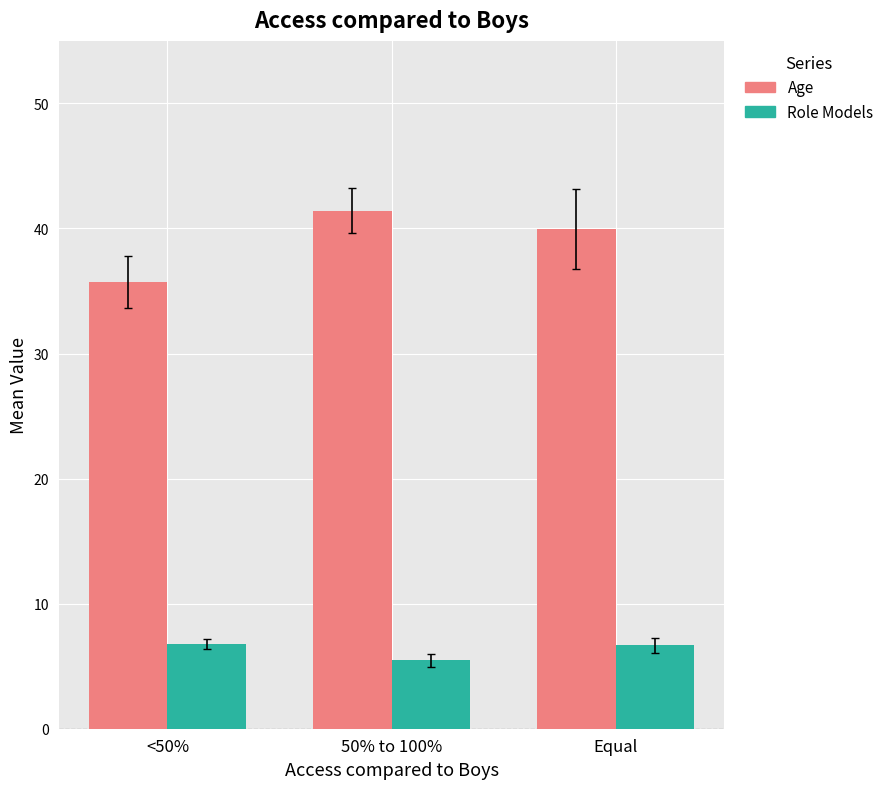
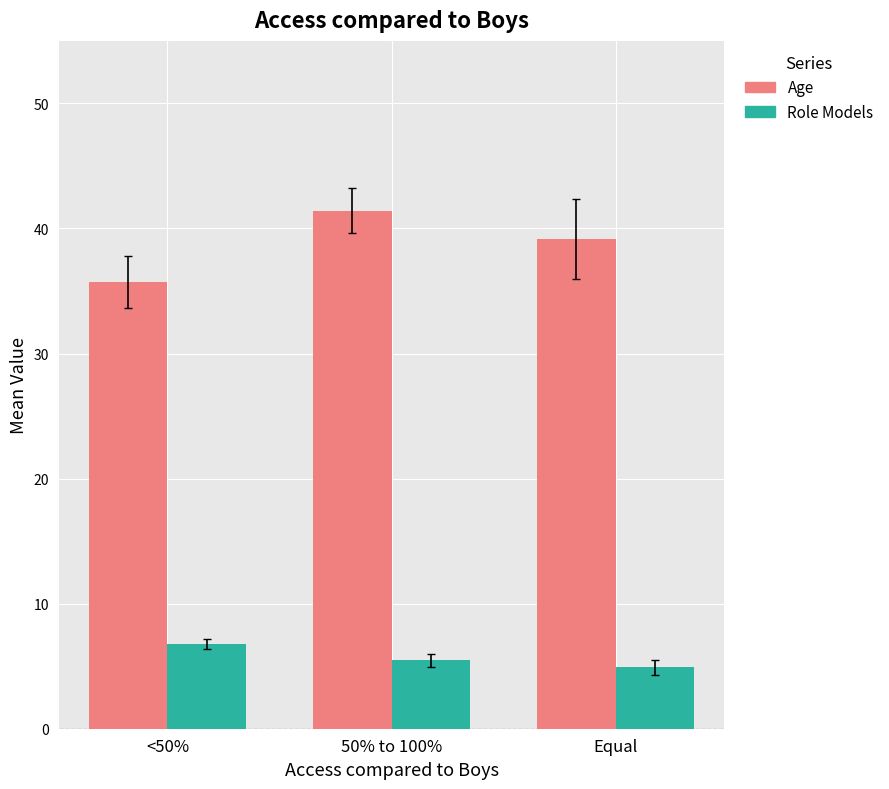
  {
    "Age": {
      "<50%": 35.7,
      "50% to 100%": 41.4,
-     "Equal": 40.0
+     "Equal": 39.2
    },
    "Role Models": {
      "<50%": 6.8,
      "50% to 100%": 5.5,
-     "Equal": 6.7
+     "Equal": 4.9
    }
  }
